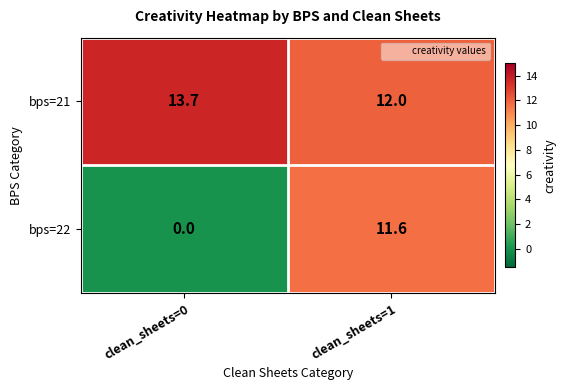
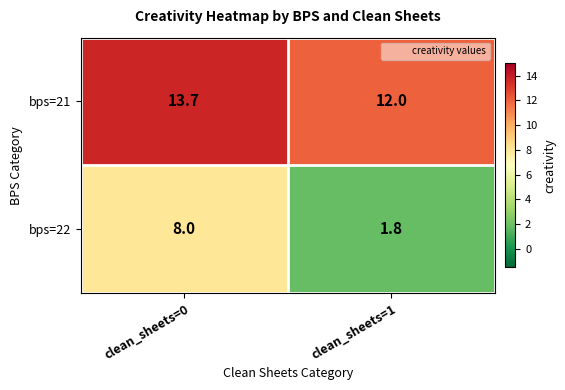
  {
    "bps=21": {
      "clean_sheets=0": 13.7,
      "clean_sheets=1": 12.0
    },
    "bps=22": {
-     "clean_sheets=0": 0.0,
-     "clean_sheets=1": 11.6
+     "clean_sheets=0": 8.0,
+     "clean_sheets=1": 1.8
    }
  }
